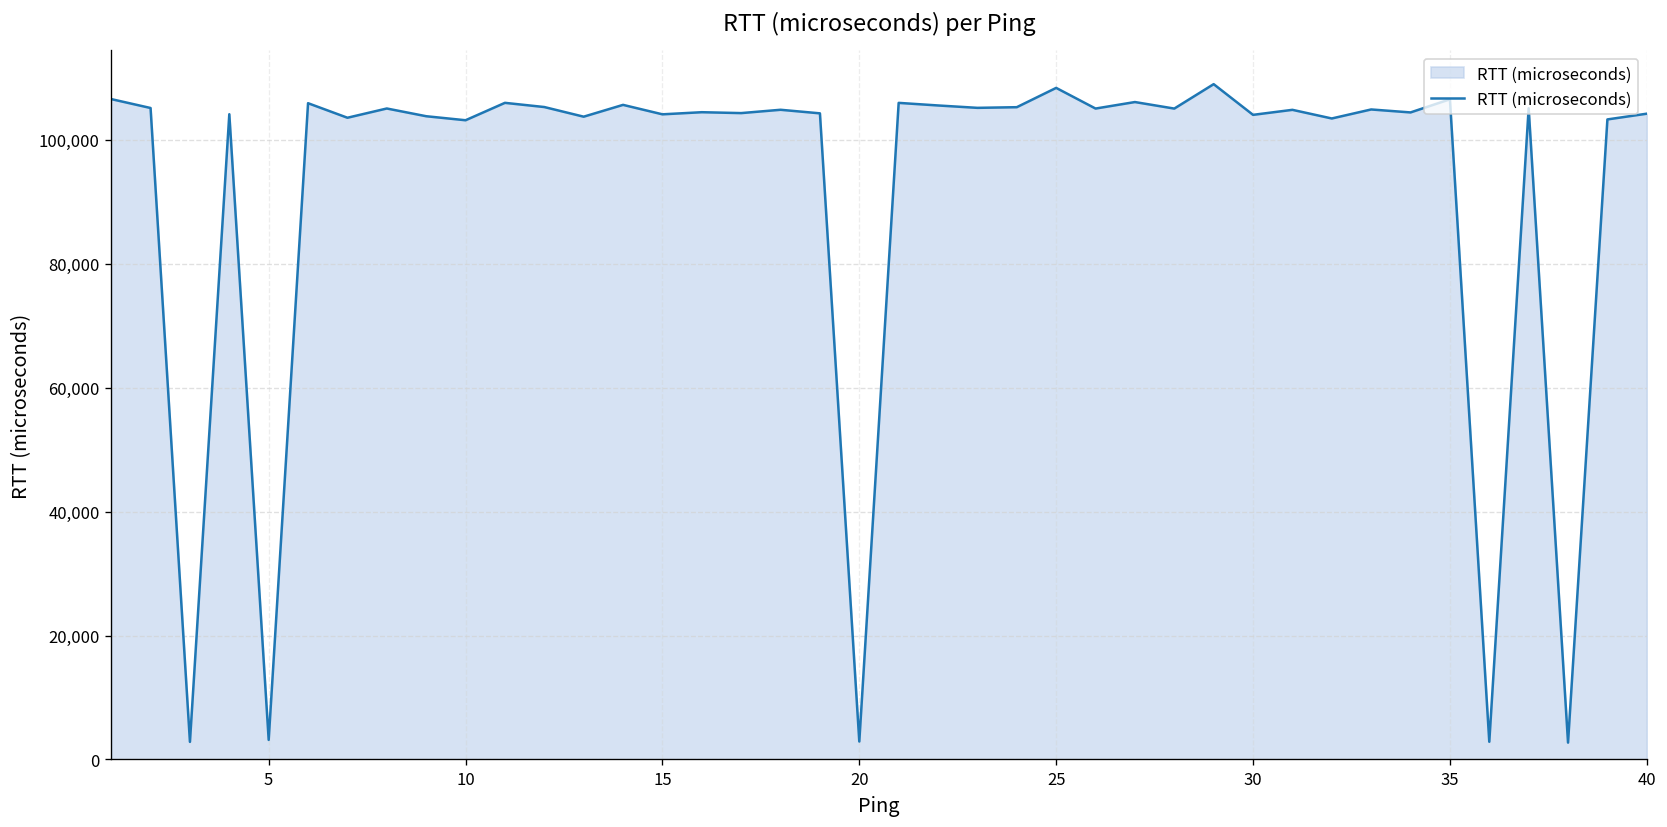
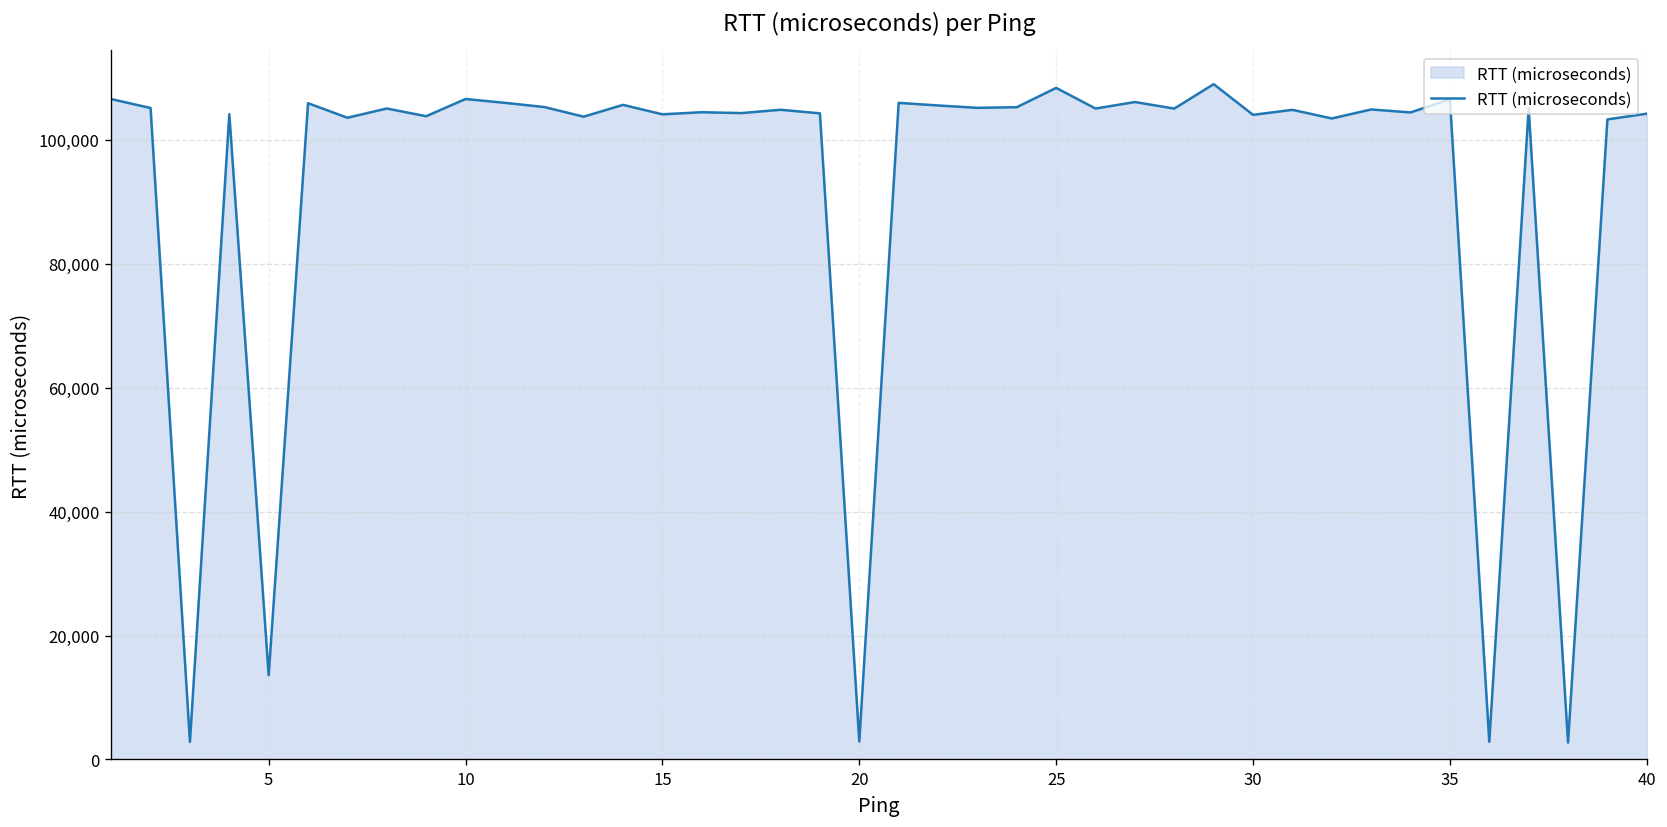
  {
-   "5": "3,000",
-   "10": "103,000",
+   "5": "14,000",
+   "10": "107,000",
    "15": "104,000",
    "20": "3,000",
    "25": "108,000",
    "30": "104,000",
    "40": "104,000"
  }
